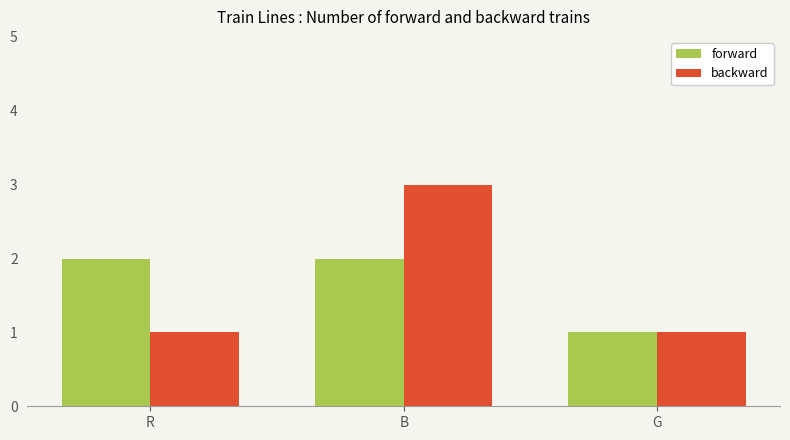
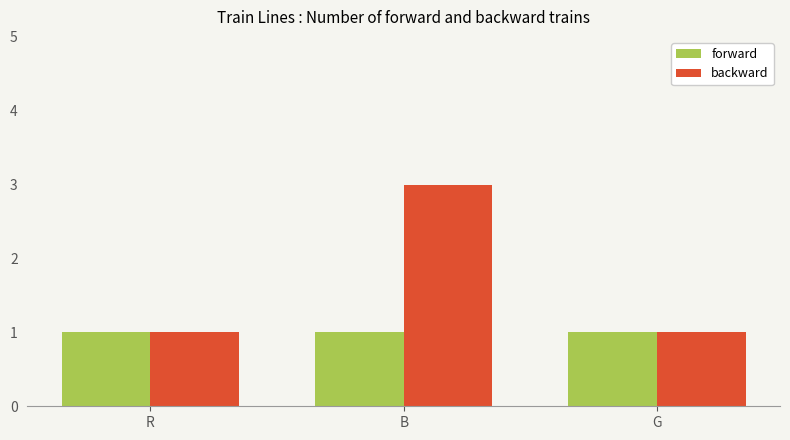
  {
    "forward": {
-     "R": 2,
-     "B": 2,
+     "R": 1,
+     "B": 1,
      "G": 1
    },
    "backward": {
      "R": 1,
      "B": 3,
      "G": 1
    }
  }
